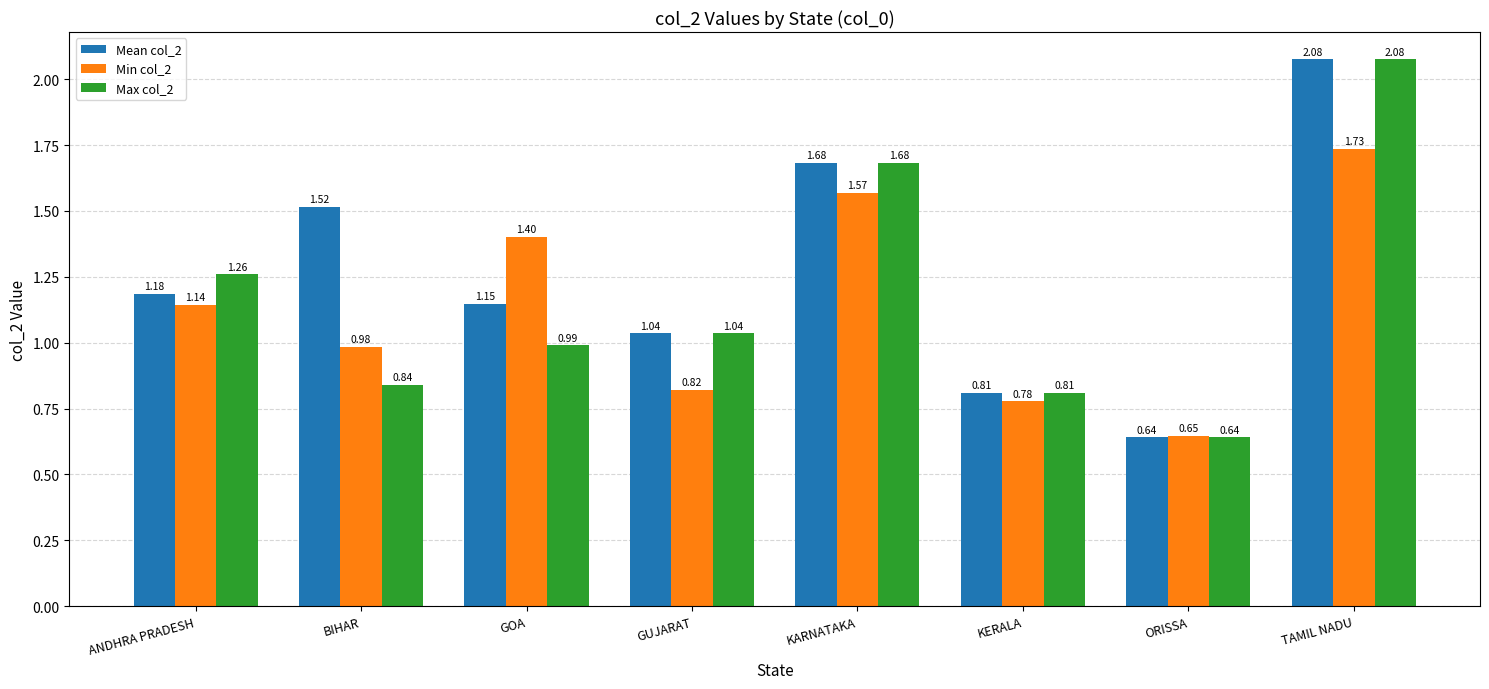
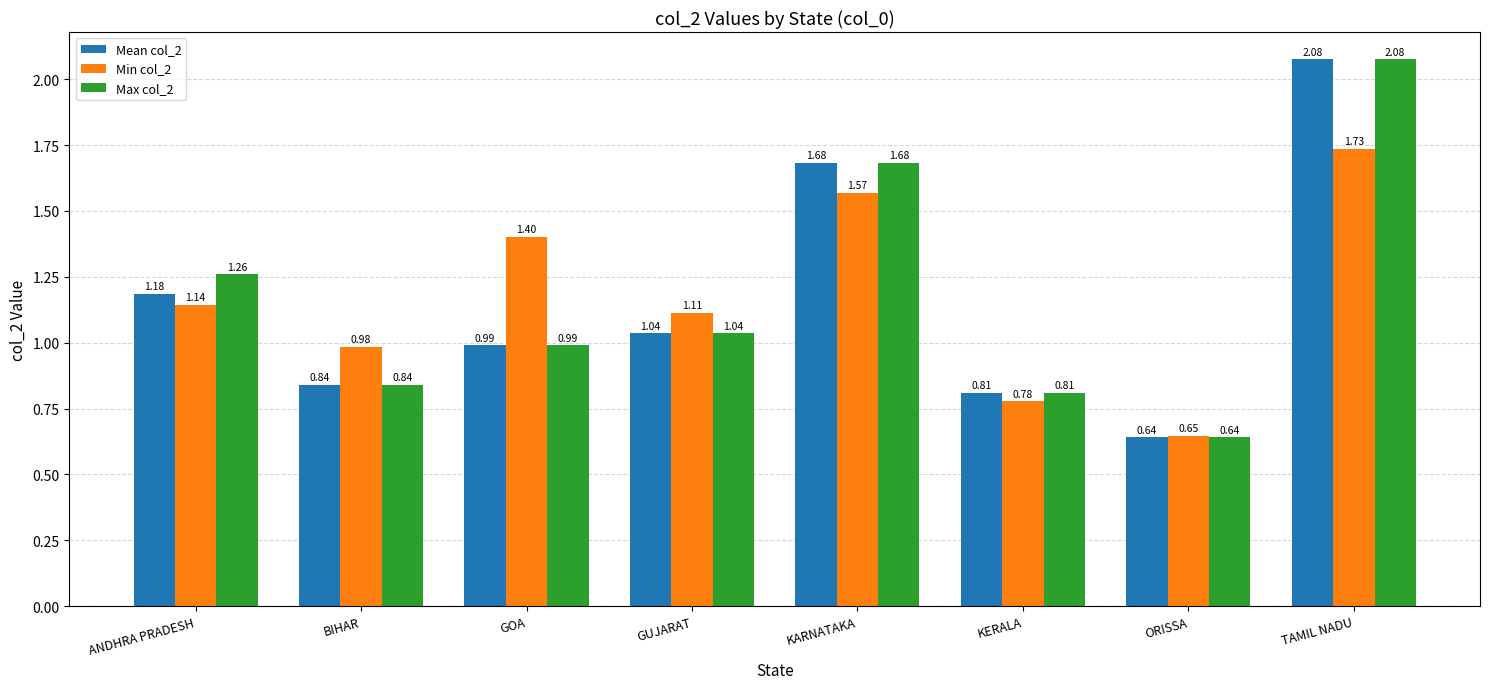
  {
    "Mean col_2": {
      "ANDHRA PRADESH": 1.18,
-     "BIHAR": 1.52,
-     "GOA": 1.15,
+     "BIHAR": 0.84,
+     "GOA": 0.99,
      "GUJARAT": 1.04,
      "KARNATAKA": 1.68,
      "KERALA": 0.81,
      "ORISSA": 0.64,
      "TAMIL NADU": 2.08
    },
    "Min col_2": {
      "ANDHRA PRADESH": 1.14,
      "BIHAR": 0.98,
      "GOA": 1.40,
-     "GUJARAT": 0.82,
+     "GUJARAT": 1.11,
      "KARNATAKA": 1.57,
      "KERALA": 0.78,
      "ORISSA": 0.65,
      "TAMIL NADU": 1.73
    },
    "Max col_2": {
      "ANDHRA PRADESH": 1.26,
      "BIHAR": 0.84,
      "GOA": 0.99,
      "GUJARAT": 1.04,
      "KARNATAKA": 1.68,
      "KERALA": 0.81,
      "ORISSA": 0.64,
      "TAMIL NADU": 2.08
    }
  }
